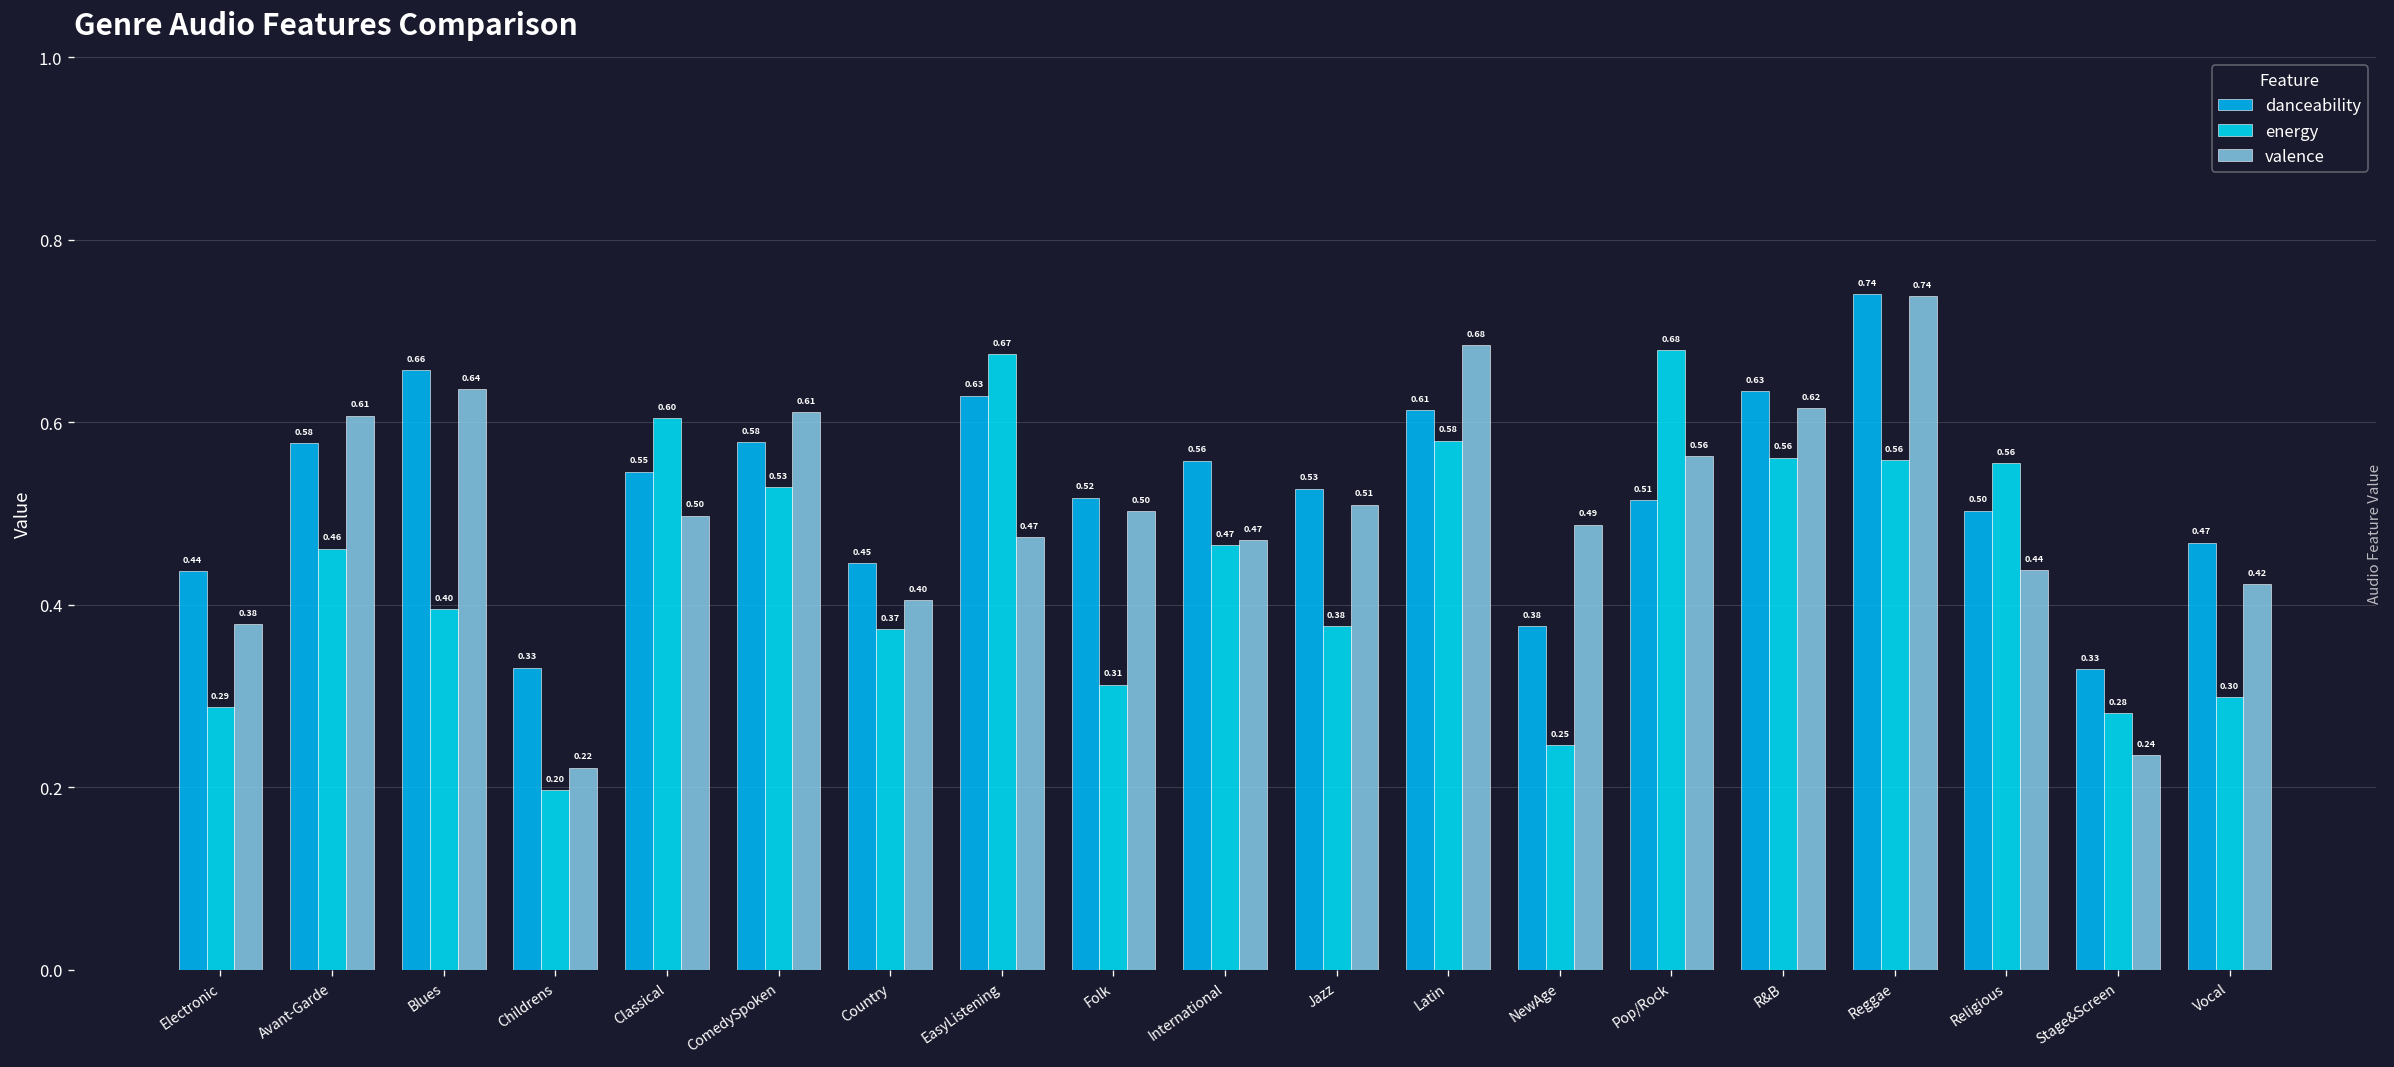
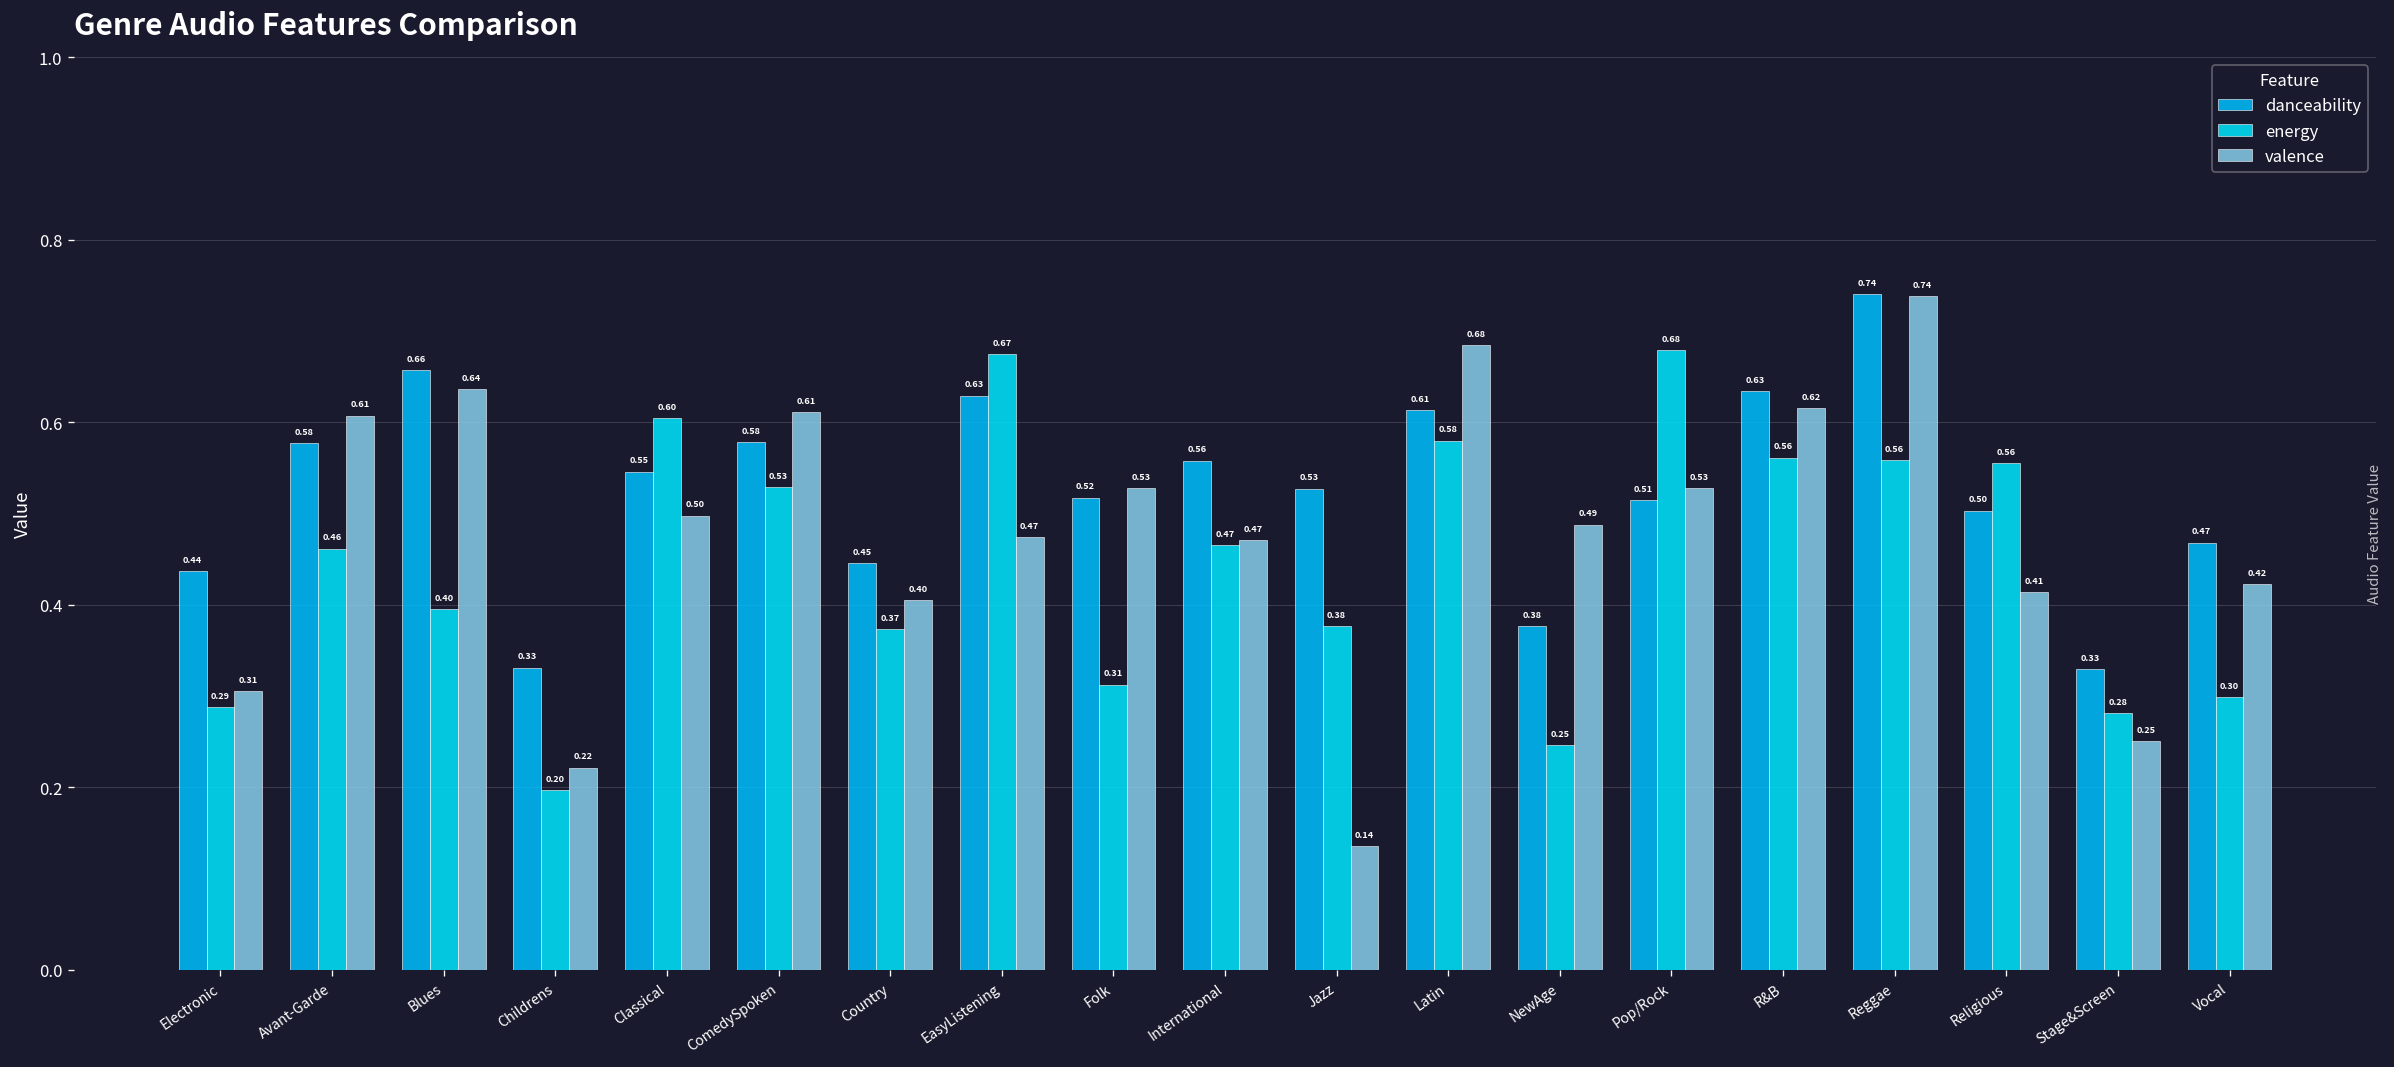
  {
    "valence": {
-     "Electronic": 0.38,
+     "Electronic": 0.31,
      "Avant-Garde": 0.61,
      "Blues": 0.64,
      "Childrens": 0.22,
      "Classical": 0.50,
      "ComedySpoken": 0.61,
      "Country": 0.40,
      "EasyListening": 0.47,
-     "Folk": 0.50,
+     "Folk": 0.53,
      "International": 0.47,
-     "Jazz": 0.51,
+     "Jazz": 0.14,
      "Latin": 0.68,
      "NewAge": 0.49,
-     "Pop/Rock": 0.56,
+     "Pop/Rock": 0.53,
      "R&B": 0.62,
      "Reggae": 0.74,
-     "Religious": 0.44,
-     "Stage&Screen": 0.24,
+     "Religious": 0.41,
+     "Stage&Screen": 0.25,
      "Vocal": 0.42
    }
  }
